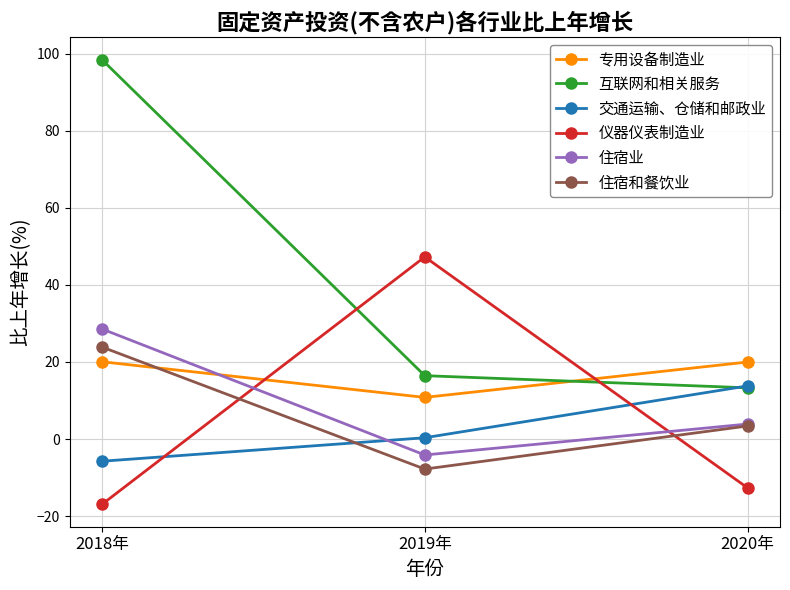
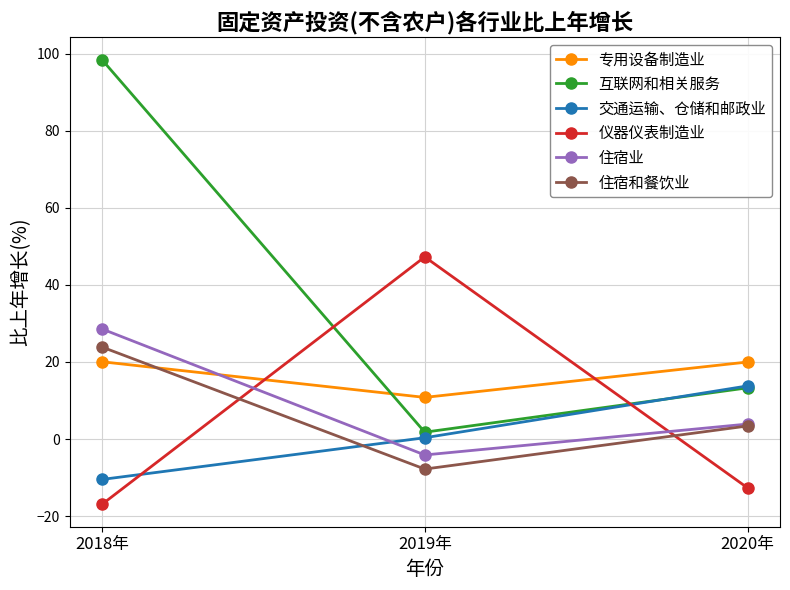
  {
    "专用设备制造业": {
      "2018年": 20,
      "2019年": 11,
      "2020年": 20
    },
    "互联网和相关服务": {
      "2018年": 99,
-     "2019年": 16
+     "2019年": 2
    },
    "交通运输、仓储和邮政业": {
-     "2018年": -6,
+     "2018年": -10,
      "2019年": 0
    },
    "仪器仪表制造业": {
      "2018年": -17,
      "2019年": 47,
      "2020年": -13
    },
    "住宿业": {
      "2018年": 29,
      "2019年": -4
    },
    "住宿和餐饮业": {
      "2018年": 24,
      "2019年": -8
    }
  }
